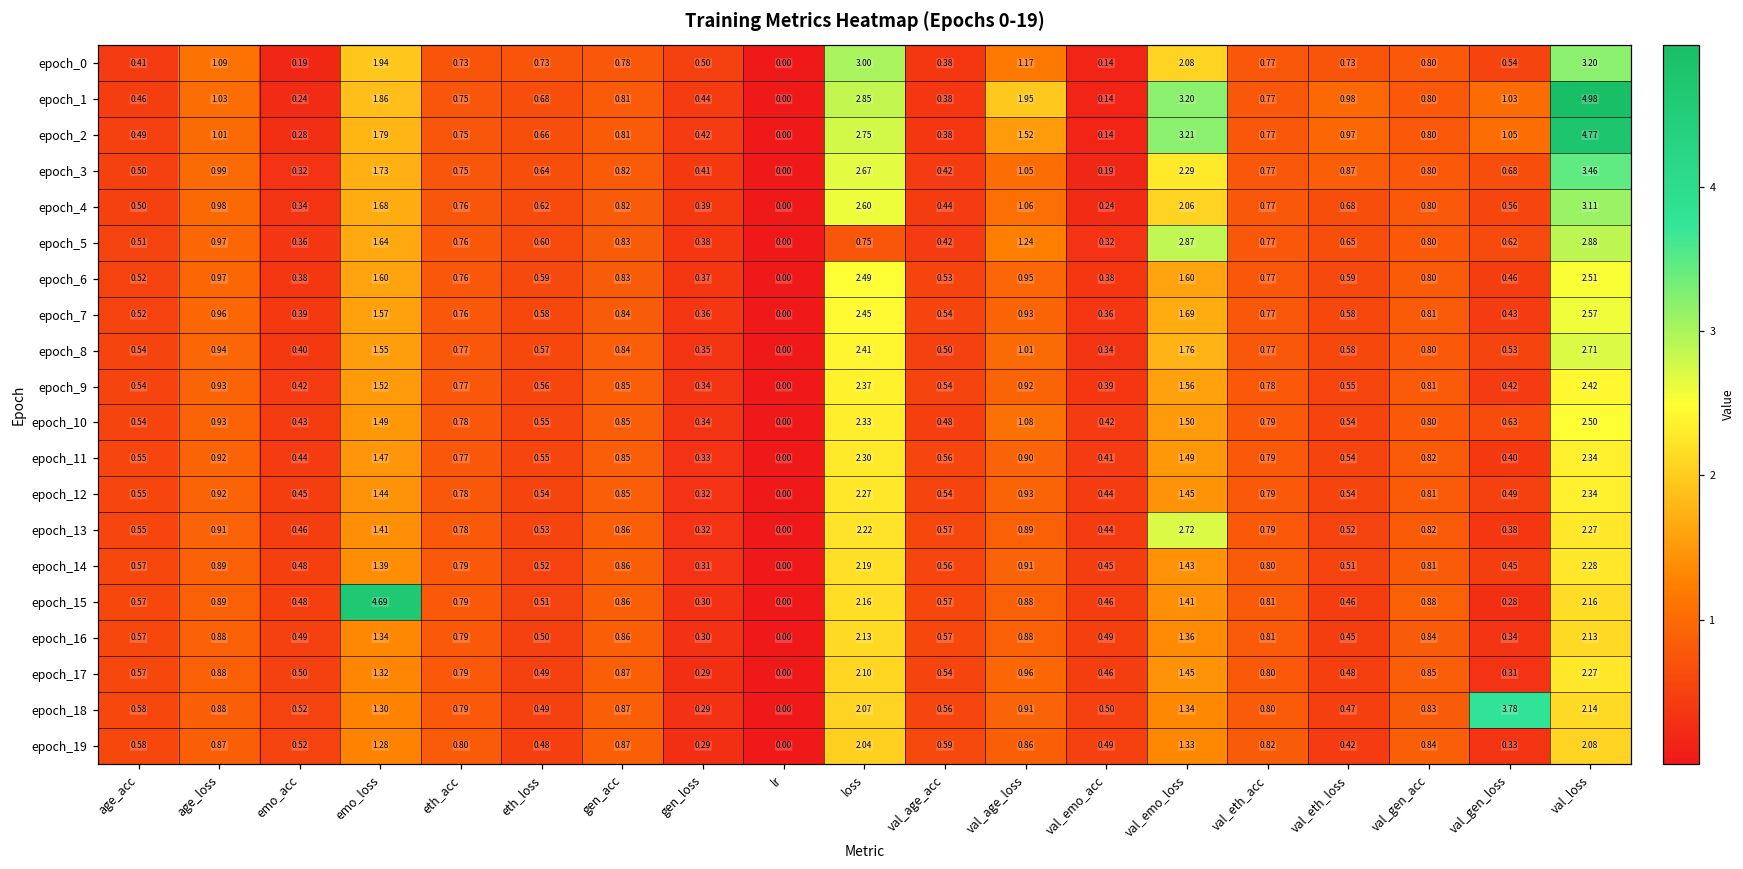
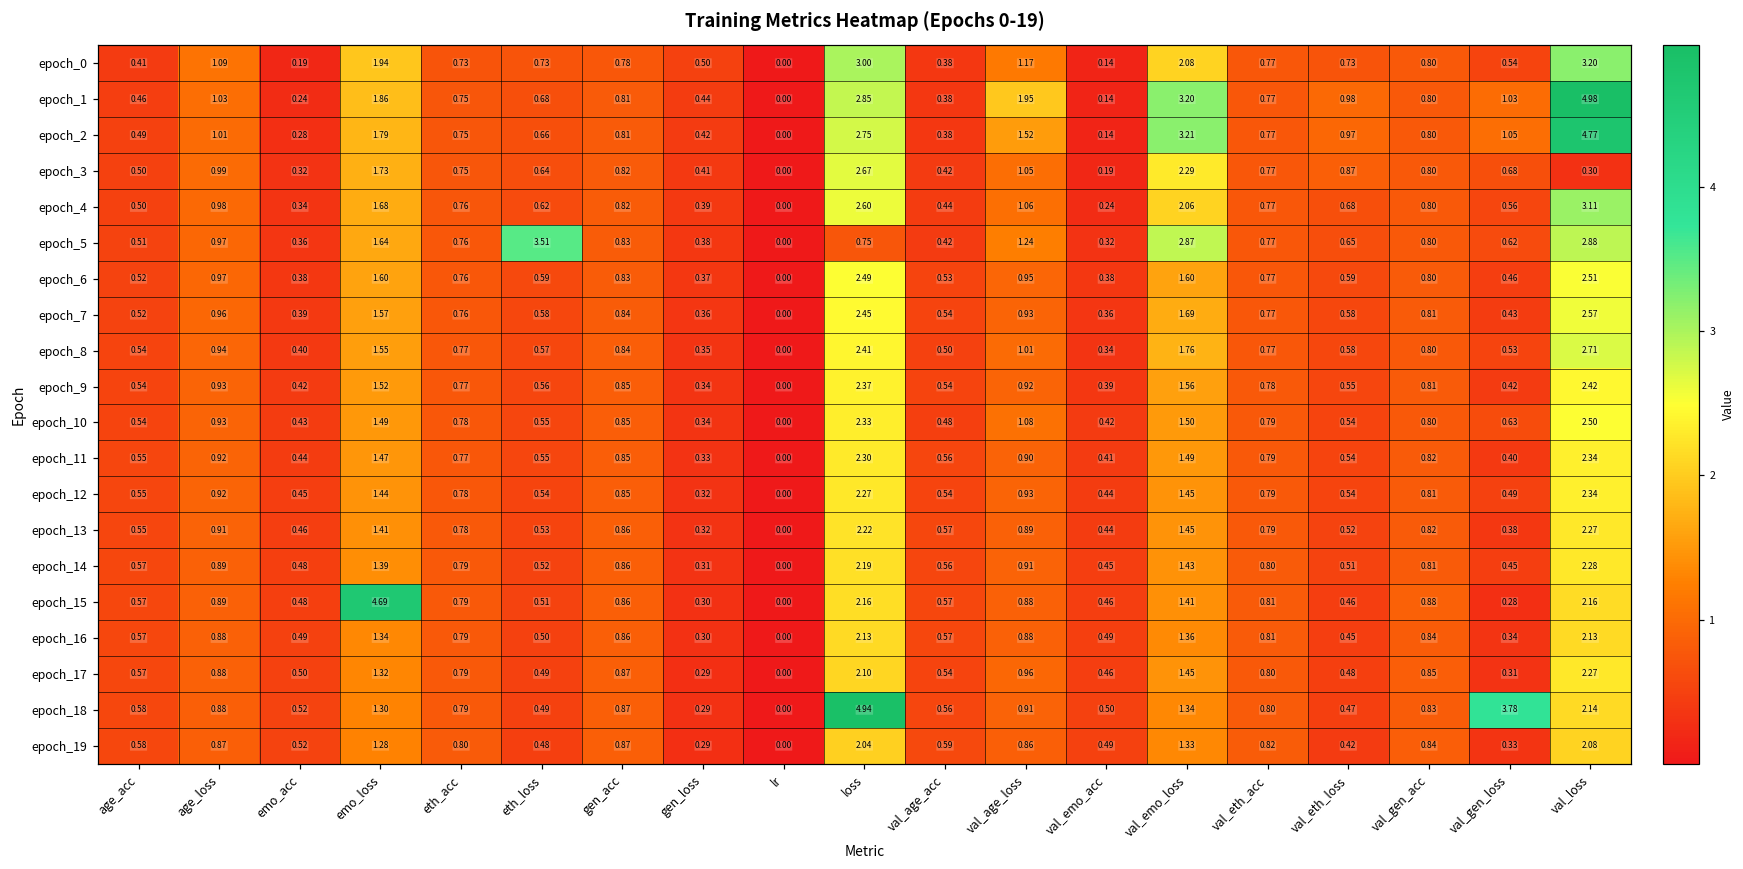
  {
    "epoch_3": {
-     "val_loss": 3.46
+     "val_loss": 0.30
    },
    "epoch_5": {
-     "eth_loss": 0.60
+     "eth_loss": 3.51
    },
    "epoch_13": {
-     "val_emo_loss": 2.72
+     "val_emo_loss": 1.45
    },
    "epoch_18": {
-     "loss": 2.07
+     "loss": 4.94
    }
  }
